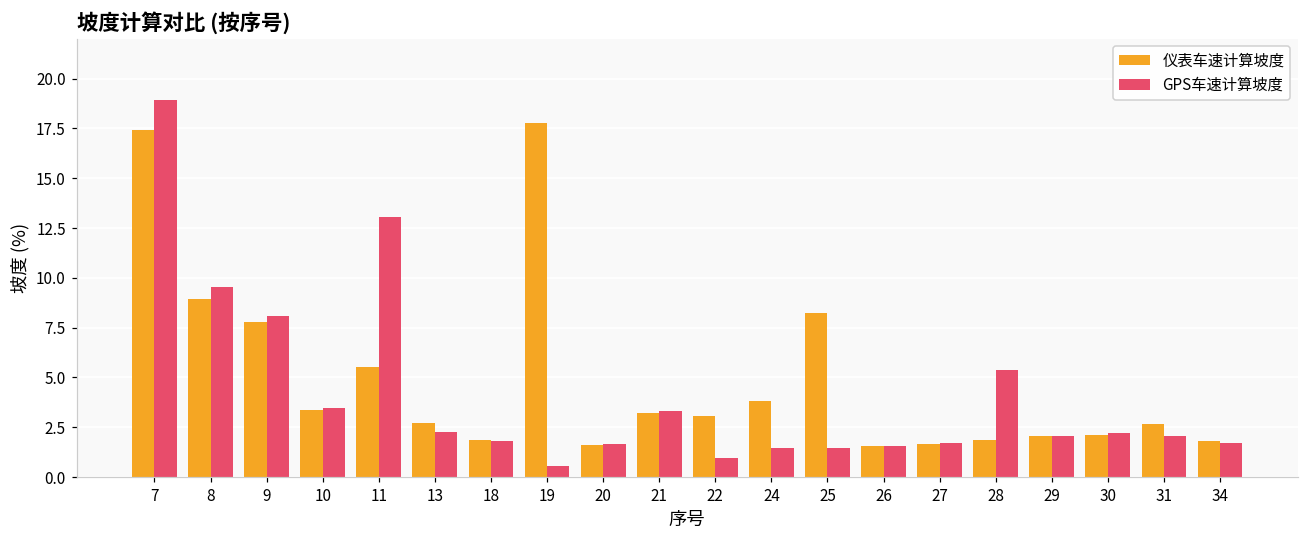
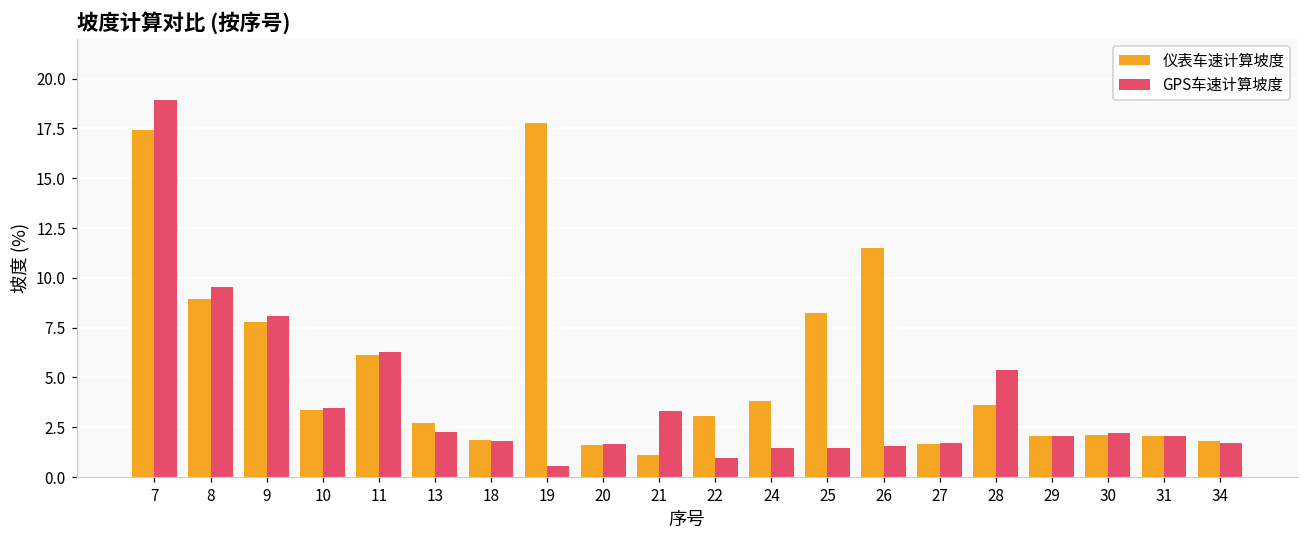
  {
    "仪表车速计算坡度": {
      "7": 17.4,
      "8": 8.9,
      "9": 7.8,
      "10": 3.4,
-     "11": 5.5,
+     "11": 6.1,
      "13": 2.7,
      "18": 1.9,
      "19": 17.8,
      "20": 1.6,
-     "21": 3.2,
+     "21": 1.1,
      "22": 3.0,
      "24": 3.8,
      "25": 8.2,
-     "26": 1.5,
+     "26": 11.5,
      "27": 1.7,
-     "28": 1.9,
+     "28": 3.6,
      "29": 2.1,
      "30": 2.1,
-     "31": 2.7,
+     "31": 2.1,
      "34": 1.8
    },
    "GPS车速计算坡度": {
      "7": 18.9,
      "8": 9.5,
      "9": 8.1,
      "10": 3.4,
-     "11": 13.1,
+     "11": 6.3,
      "13": 2.3,
      "18": 1.8,
      "19": 0.6,
      "20": 1.6,
      "21": 3.3,
      "22": 0.9,
      "24": 1.4,
      "25": 1.5,
      "26": 1.6,
      "27": 1.7,
      "28": 5.4,
      "29": 2.1,
      "30": 2.2,
      "31": 2.1,
      "34": 1.7
    }
  }
